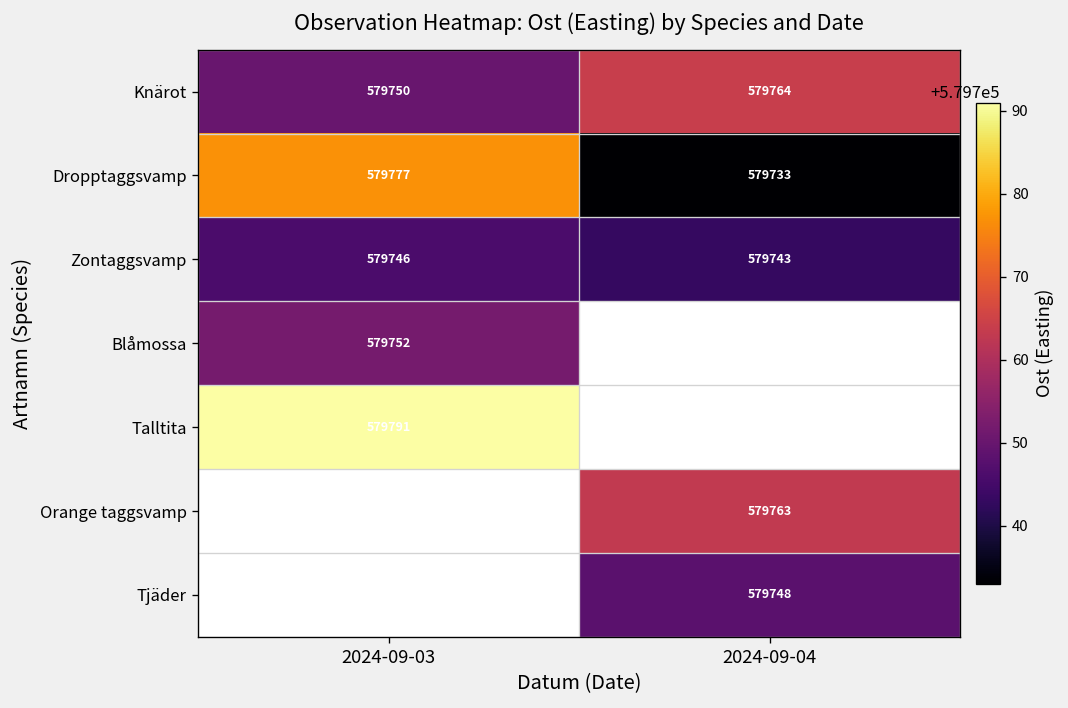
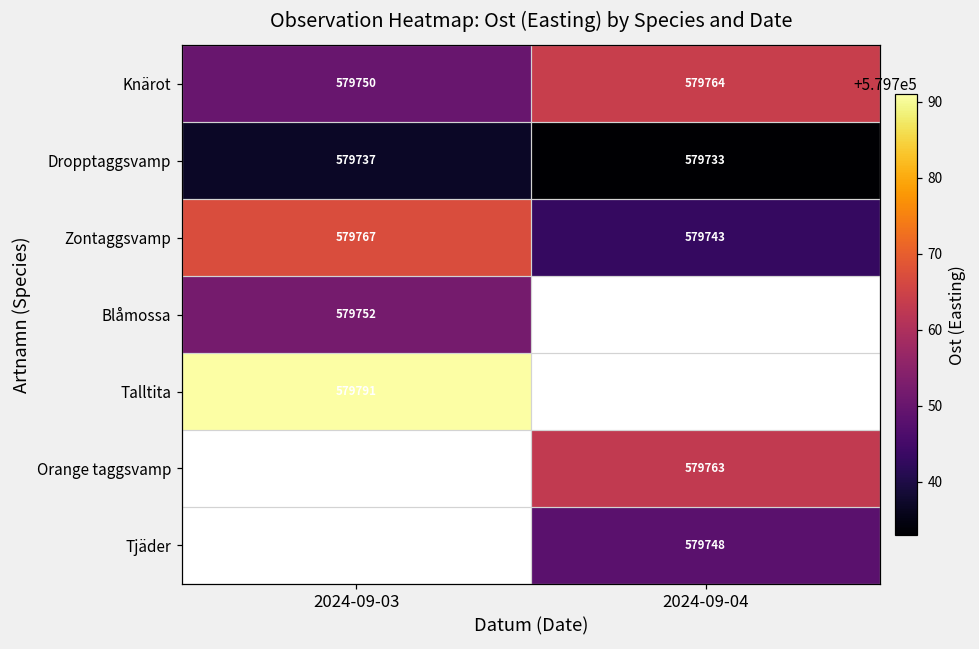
  {
    "Knärot": {
      "2024-09-03": 579750,
      "2024-09-04": 579764
    },
    "Dropptaggsvamp": {
-     "2024-09-03": 579777,
+     "2024-09-03": 579737,
      "2024-09-04": 579733
    },
    "Zontaggsvamp": {
-     "2024-09-03": 579746,
+     "2024-09-03": 579767,
      "2024-09-04": 579743
    },
    "Blåmossa": {
      "2024-09-03": 579752
    },
    "Talltita": {
      "2024-09-03": 579791
    },
    "Orange taggsvamp": {
      "2024-09-04": 579763
    },
    "Tjäder": {
      "2024-09-04": 579748
    }
  }
